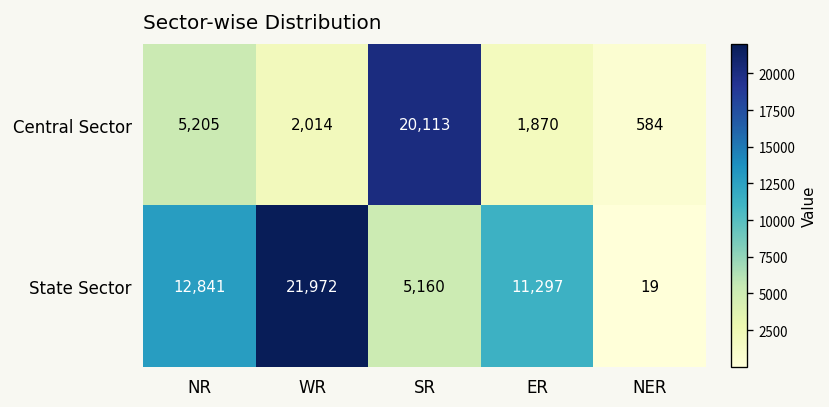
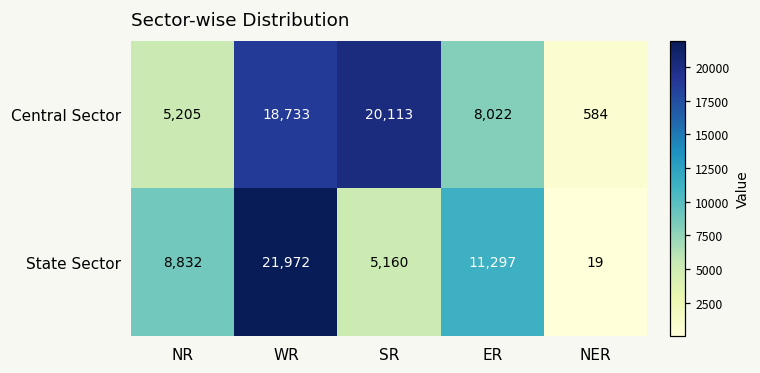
  {
    "Central Sector": {
      "NR": "5,205",
-     "WR": "2,014",
+     "WR": "18,733",
      "SR": "20,113",
-     "ER": "1,870",
+     "ER": "8,022",
      "NER": "584"
    },
    "State Sector": {
-     "NR": "12,841",
+     "NR": "8,832",
      "WR": "21,972",
      "SR": "5,160",
      "ER": "11,297",
      "NER": "19"
    }
  }
